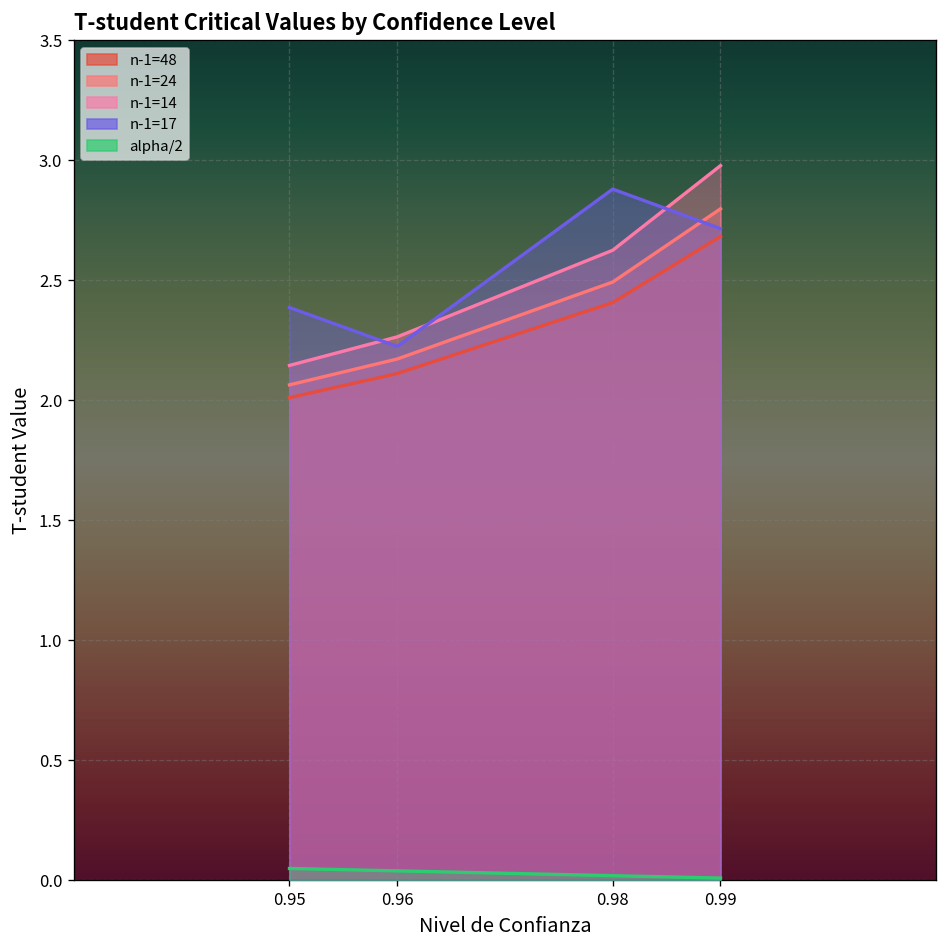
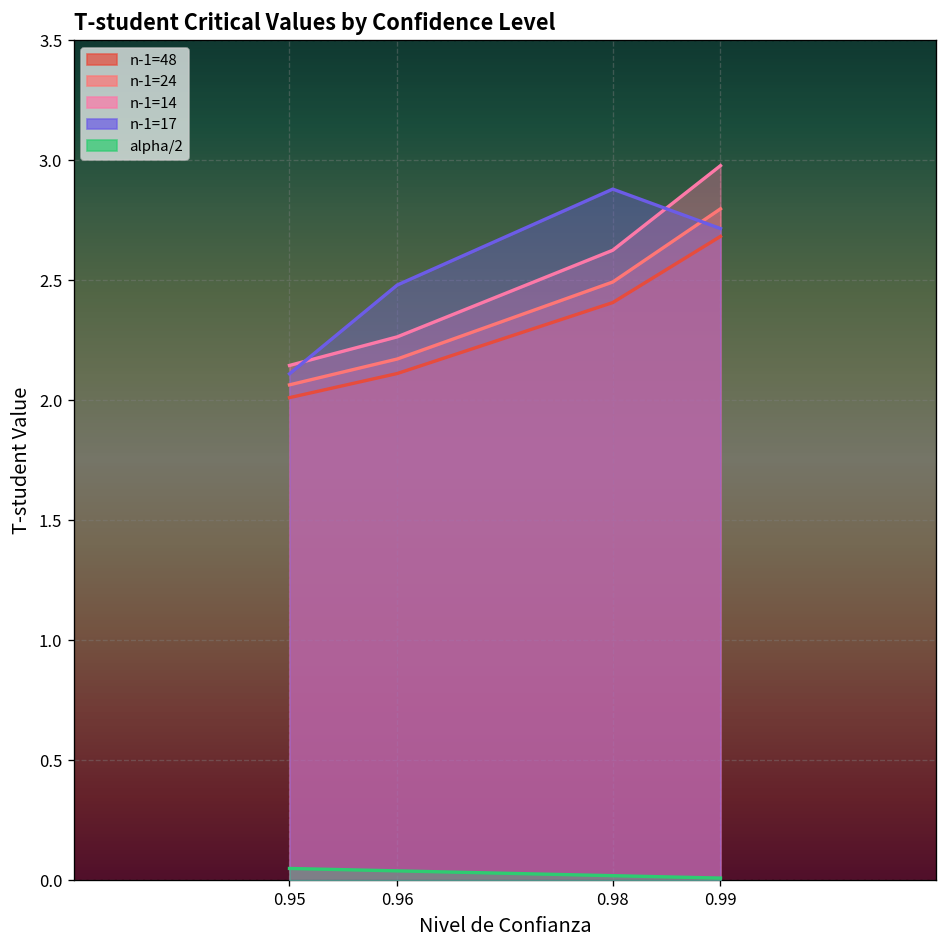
  {
    "n-1=17": {
-     "0.95": 2.39,
-     "0.96": 2.22,
+     "0.95": 2.11,
+     "0.96": 2.48,
      "0.98": 2.88,
      "0.99": 2.71
    },
    "alpha/2": {
      "0.95": 0.05,
      "0.96": 0.04,
      "0.98": 0.02,
      "0.99": 0.01
    }
  }
